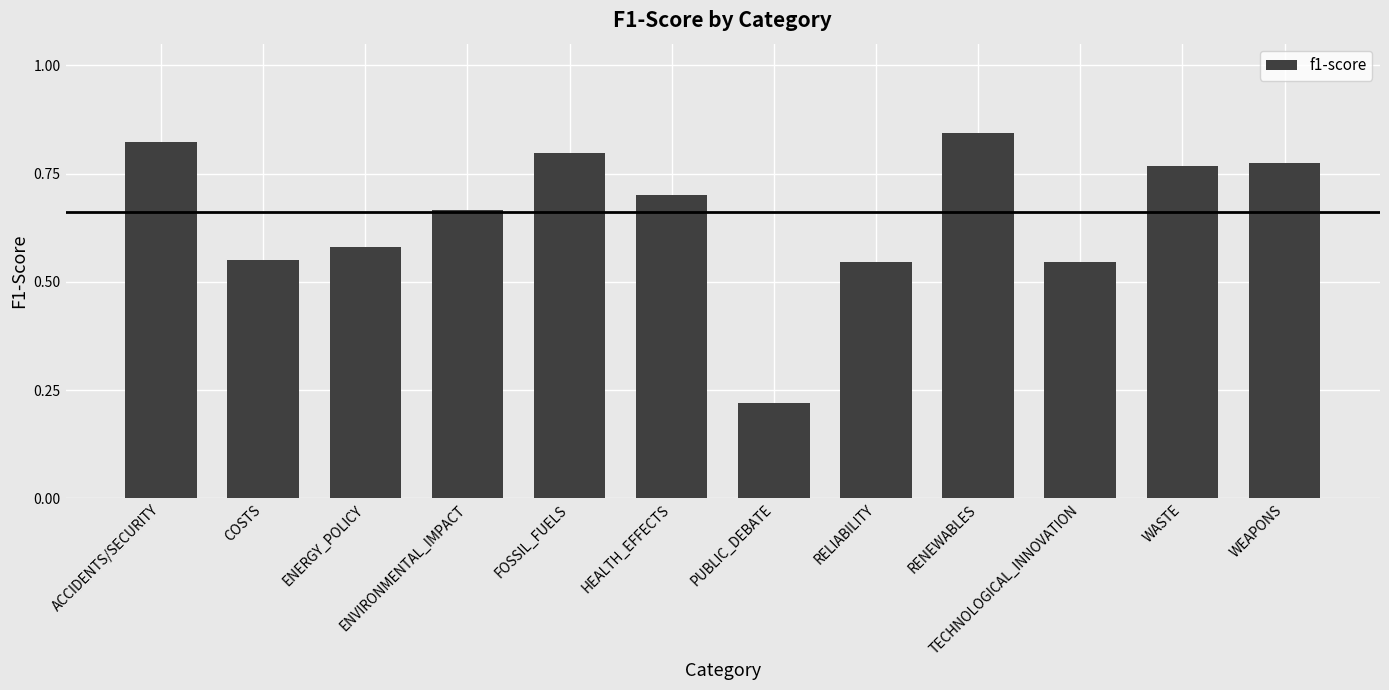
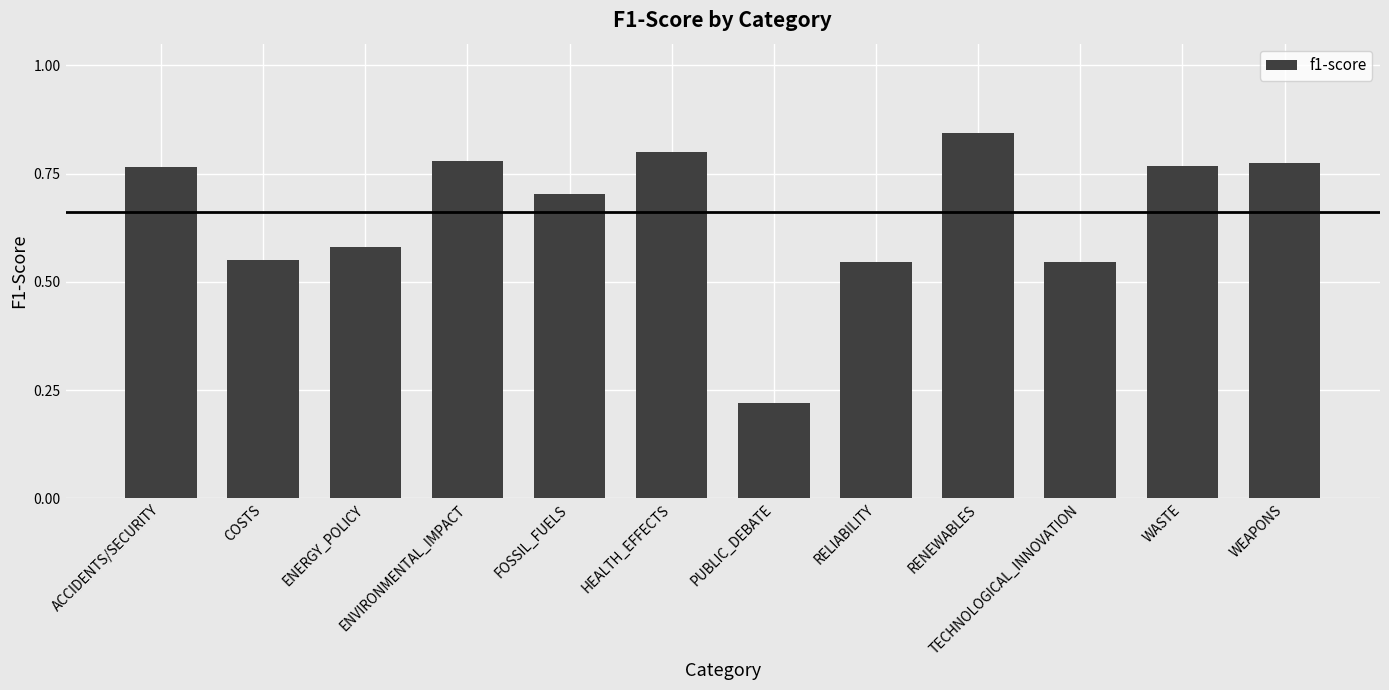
  {
-   "ACCIDENTS/SECURITY": 0.82,
+   "ACCIDENTS/SECURITY": 0.77,
    "COSTS": 0.55,
    "ENERGY_POLICY": 0.58,
-   "ENVIRONMENTAL_IMPACT": 0.67,
-   "FOSSIL_FUELS": 0.80,
-   "HEALTH_EFFECTS": 0.7,
+   "ENVIRONMENTAL_IMPACT": 0.78,
+   "FOSSIL_FUELS": 0.70,
+   "HEALTH_EFFECTS": 0.8,
    "PUBLIC_DEBATE": 0.22,
    "RELIABILITY": 0.55,
    "RENEWABLES": 0.84,
    "TECHNOLOGICAL_INNOVATION": 0.55,
    "WASTE": 0.77,
    "WEAPONS": 0.77
  }
